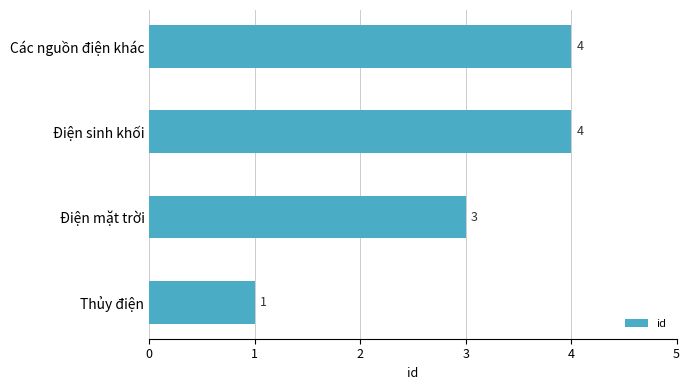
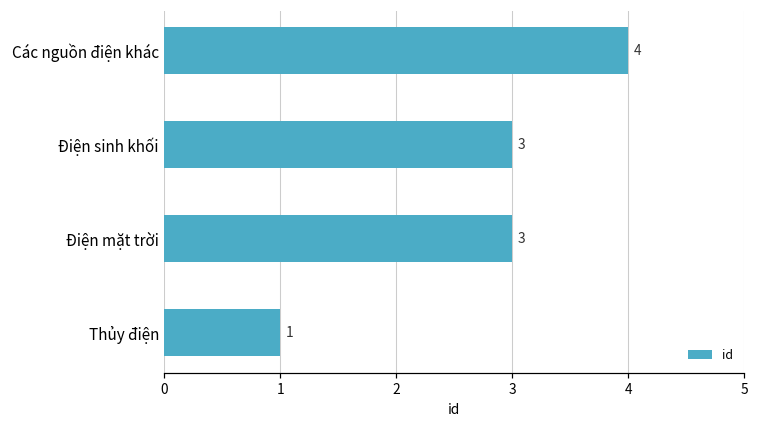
  {
    "Các nguồn điện khác": 4,
-   "Điện sinh khối": 4,
+   "Điện sinh khối": 3,
    "Điện mặt trời": 3,
    "Thủy điện": 1
  }
